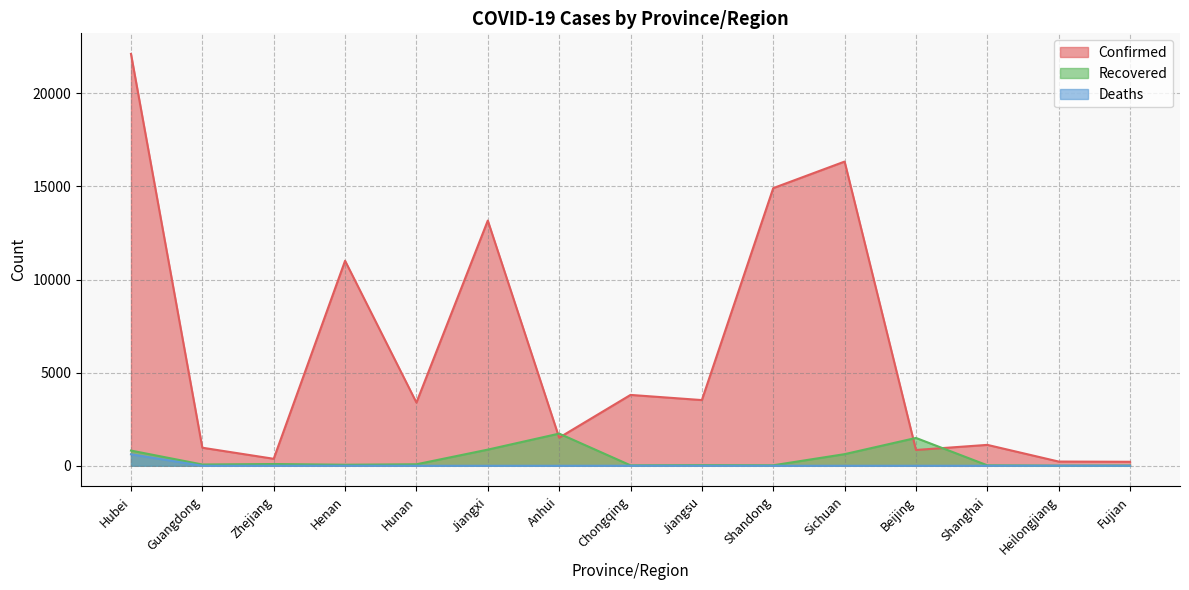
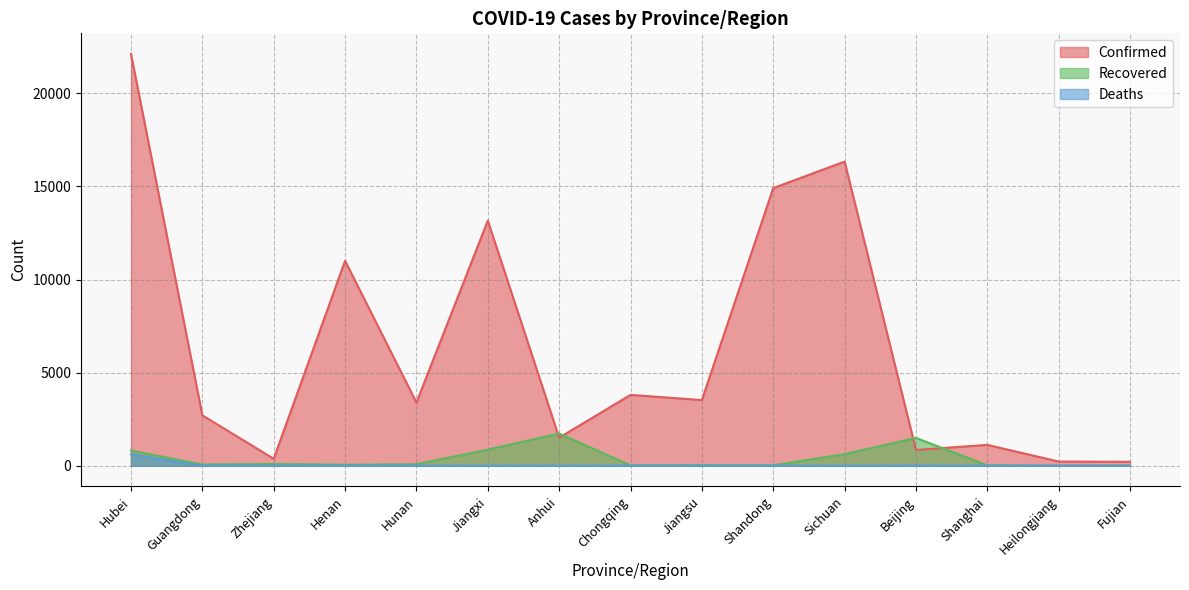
  {
    "Confirmed": {
      "Hubei": 22100,
-     "Guangdong": 1000,
+     "Guangdong": 2700,
      "Zhejiang": 400,
      "Henan": 11000,
      "Hunan": 3400,
      "Jiangxi": 13200,
      "Anhui": 1500,
      "Chongqing": 3800,
      "Jiangsu": 3500,
      "Shandong": 14900,
      "Sichuan": 16300,
      "Beijing": 800,
      "Shanghai": 1100,
      "Heilongjiang": 200,
      "Fujian": 200
    },
    "Recovered": {
      "Hubei": 800,
      "Jiangxi": 900,
      "Anhui": 1700,
      "Sichuan": 600,
      "Beijing": 1500
    },
    "Deaths": {
      "Hubei": 600,
      "Jiangxi": 0,
      "Anhui": 0,
      "Sichuan": 0,
      "Beijing": 0
    }
  }
